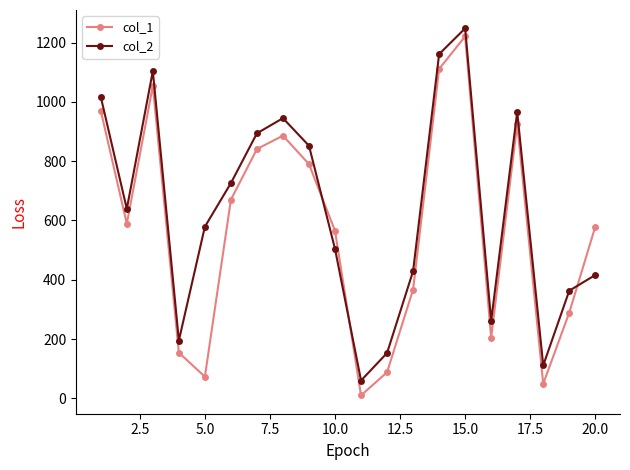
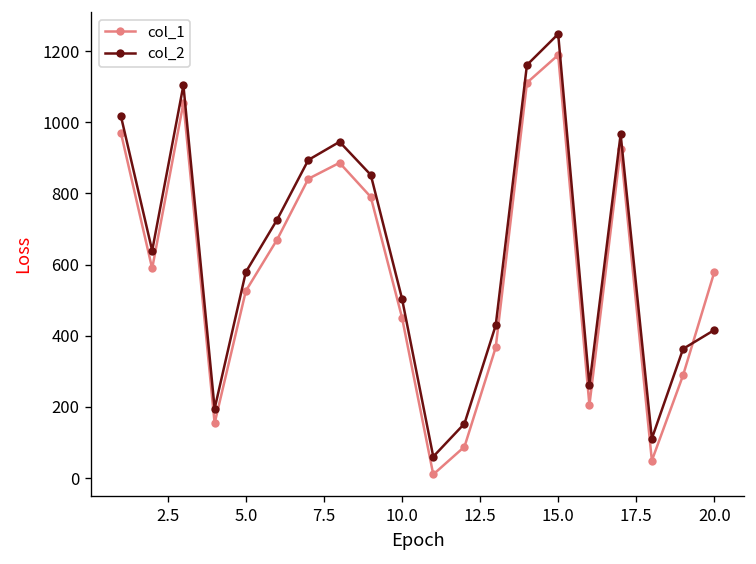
  {
    "col_1": {
-     "5.0": 70,
-     "10.0": 570,
-     "15.0": 1220,
+     "5.0": 530,
+     "10.0": 450,
+     "15.0": 1190,
      "20.0": 580
    },
    "col_2": {
      "5.0": 580,
      "10.0": 500,
      "15.0": 1250,
      "20.0": 420
    }
  }
